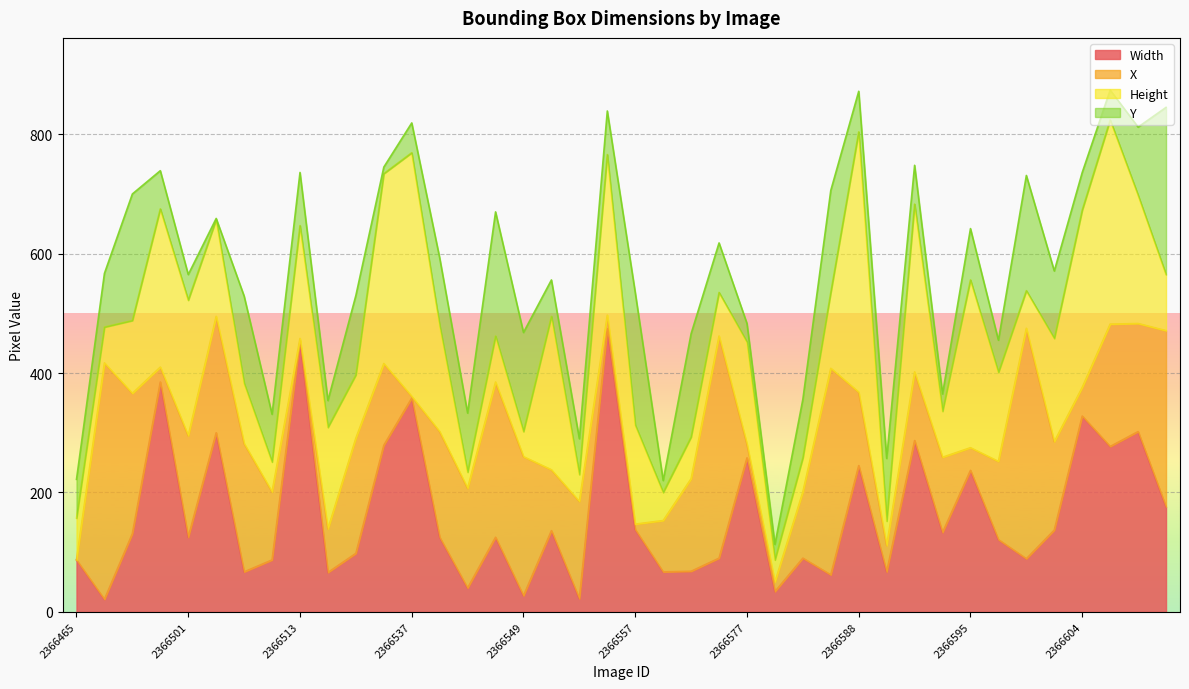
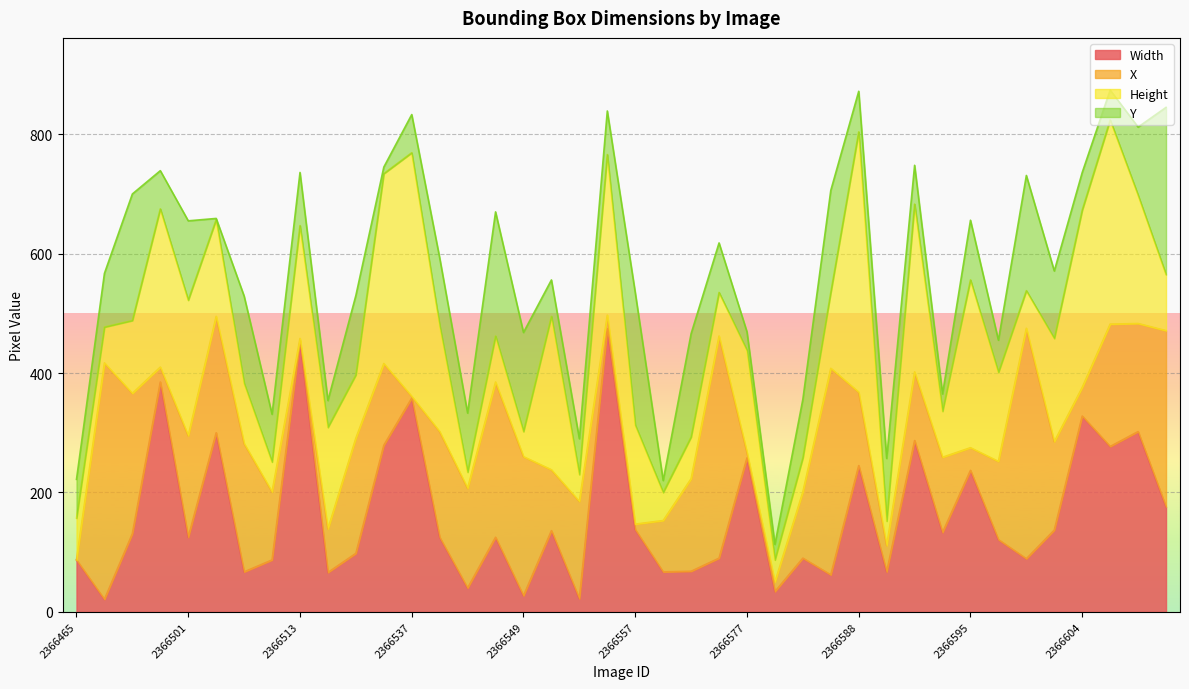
  {
    "Width": {
      "2366501": 130,
      "2366549": 30,
      "2366557": 140,
      "2366577": 260,
      "2366588": 250,
      "2366595": 240,
      "2366604": 330
    },
    "X": {
      "2366501": 170,
      "2366549": 230,
      "2366557": 10,
-     "2366577": 20,
+     "2366577": 10,
      "2366588": 120,
      "2366595": 40,
      "2366604": 50
    },
    "Height": {
      "2366465": 70,
      "2366501": 230,
      "2366513": 190,
      "2366537": 410,
      "2366549": 40,
      "2366557": 170,
      "2366577": 170,
      "2366588": 440,
      "2366595": 280,
      "2366604": 300
    },
    "Y": {
      "2366465": 70,
-     "2366501": 40,
+     "2366501": 130,
      "2366513": 90,
-     "2366537": 50,
+     "2366537": 60,
      "2366549": 170,
      "2366557": 220,
      "2366577": 30,
      "2366588": 70,
-     "2366595": 90,
+     "2366595": 100,
      "2366604": 60
    }
  }
